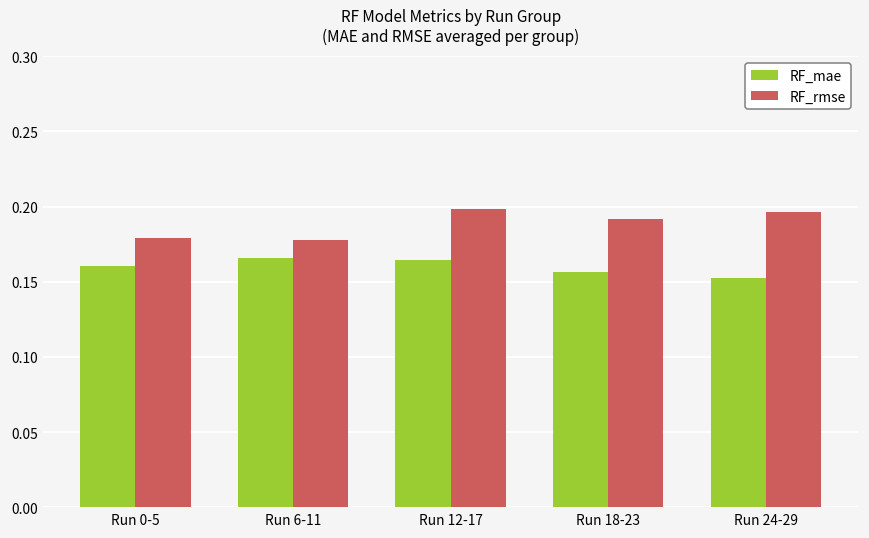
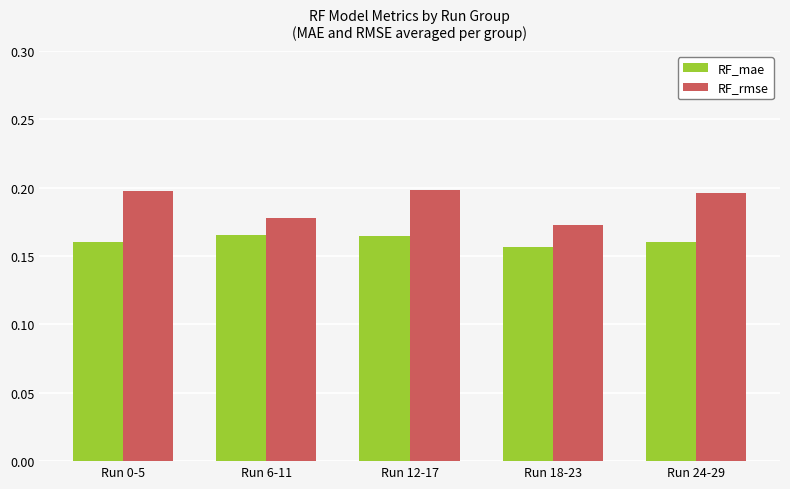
  {
    "RF_mae": {
      "Run 0-5": 0.160,
      "Run 6-11": 0.166,
      "Run 12-17": 0.165,
      "Run 18-23": 0.157,
-     "Run 24-29": 0.152
+     "Run 24-29": 0.161
    },
    "RF_rmse": {
-     "Run 0-5": 0.179,
+     "Run 0-5": 0.197,
      "Run 6-11": 0.178,
      "Run 12-17": 0.198,
-     "Run 18-23": 0.192,
+     "Run 18-23": 0.172,
      "Run 24-29": 0.196
    }
  }
